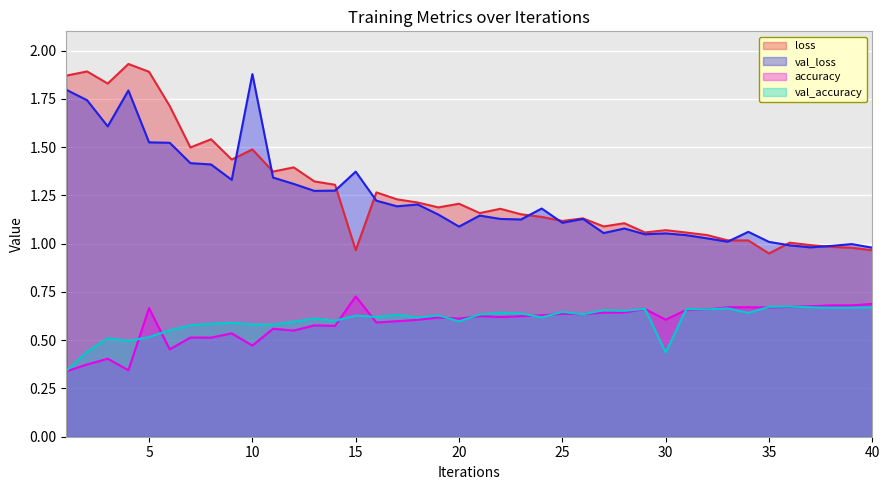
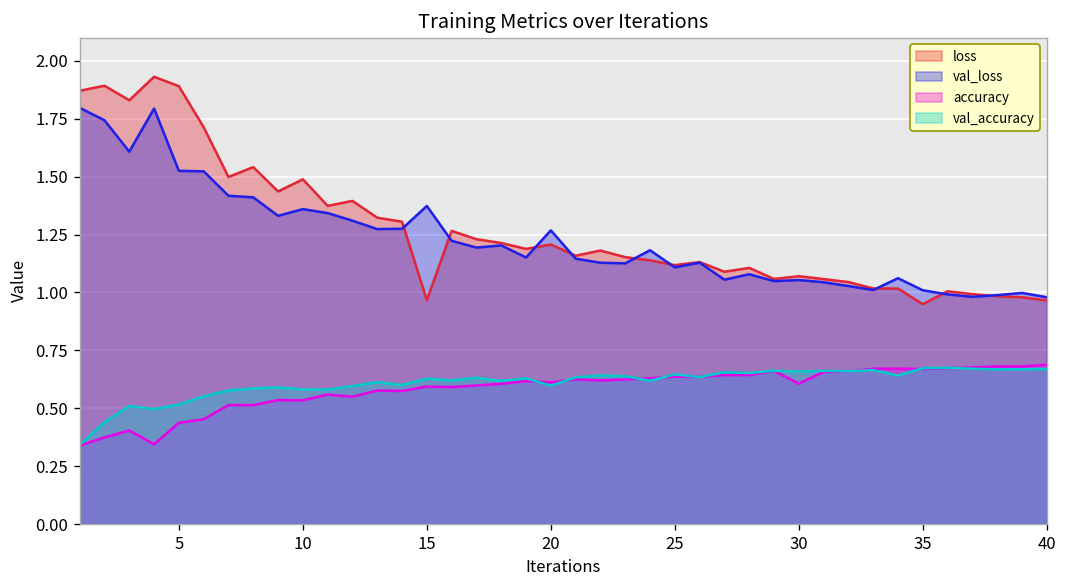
  {
    "loss": {
      "5": 1.89,
      "10": 1.49,
      "15": 0.97,
      "20": 1.21,
      "30": 1.07,
      "35": 0.95,
      "40": 0.97
    },
    "val_loss": {
      "5": 1.52,
-     "10": 1.88,
+     "10": 1.36,
      "15": 1.37,
-     "20": 1.09,
+     "20": 1.27,
      "30": 1.05,
      "35": 1.01,
      "40": 0.98
    },
    "accuracy": {
-     "5": 0.67,
-     "10": 0.47,
-     "15": 0.73,
+     "5": 0.44,
+     "10": 0.53,
+     "15": 0.59,
      "20": 0.61,
      "30": 0.61,
      "40": 0.69
    },
    "val_accuracy": {
      "5": 0.52,
      "10": 0.58,
      "15": 0.63,
      "20": 0.60,
-     "30": 0.44,
+     "30": 0.66,
      "40": 0.67
    }
  }
